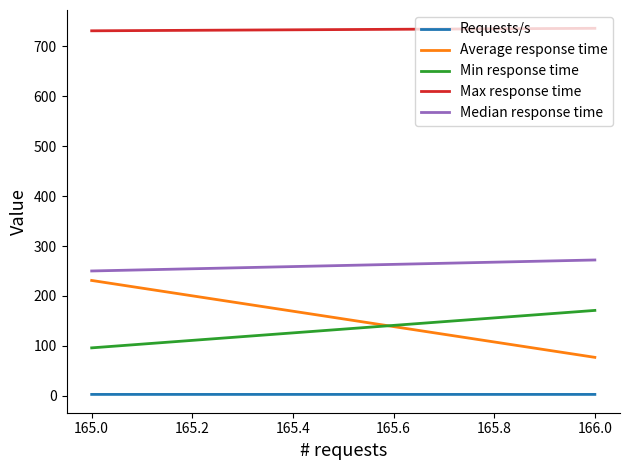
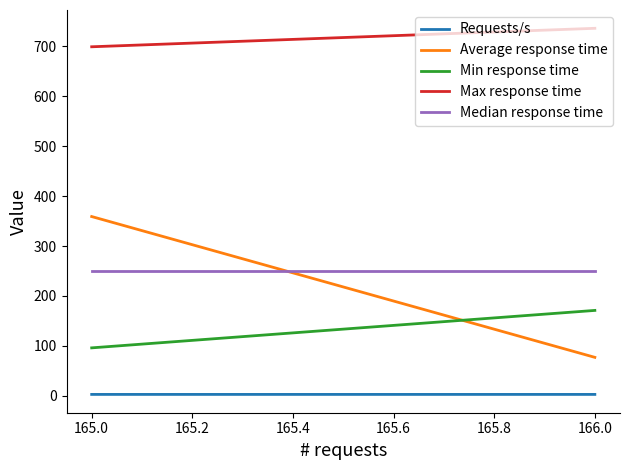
  {
    "Requests/s": {
      "165.0": 0,
      "166.0": 0
    },
    "Average response time": {
-     "165.0": 230,
+     "165.0": 360,
      "166.0": 80
    },
    "Min response time": {
      "165.0": 100,
      "166.0": 170
    },
    "Max response time": {
-     "165.0": 730
+     "165.0": 700
    },
    "Median response time": {
      "165.0": 250,
-     "166.0": 270
+     "166.0": 250
    }
  }
